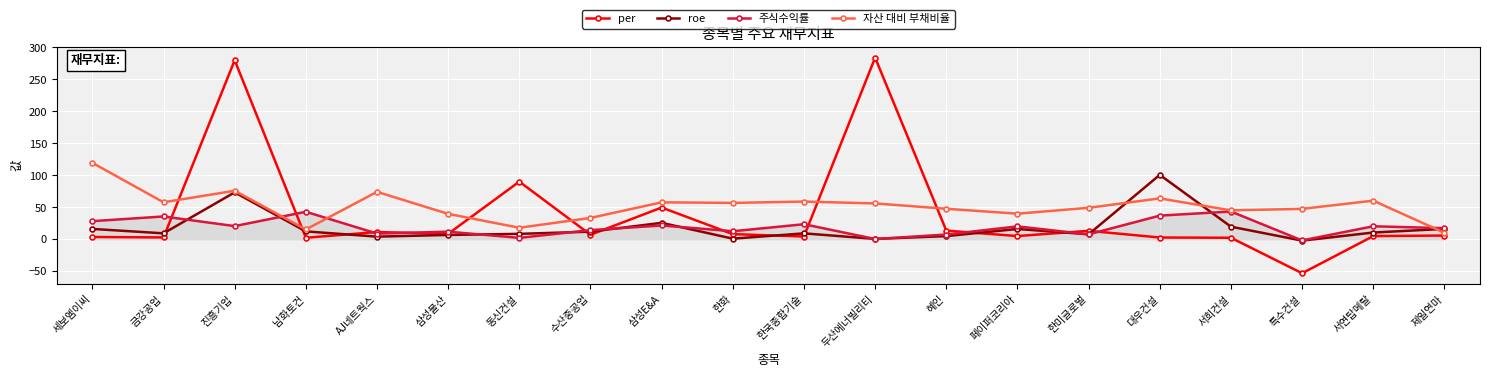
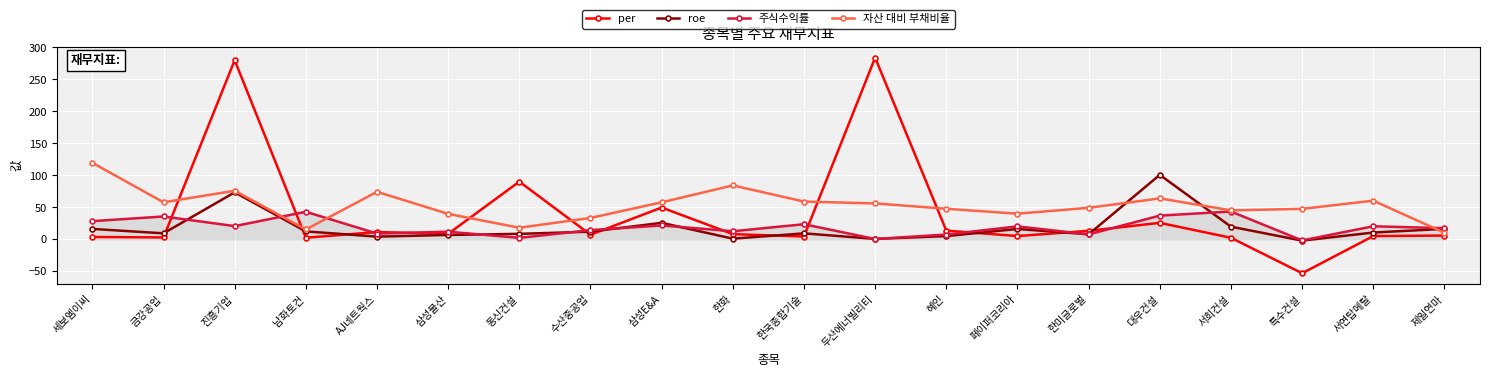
  {
    "per": {
      "세보엠이씨": 0,
      "금강공업": 0,
      "진흥기업": 280,
      "남화토건": 0,
      "동신건설": 90,
      "수산중공업": 10,
      "삼성E&A": 50,
      "한화": 10,
      "한국종합기술": 0,
      "두산에너빌리티": 280,
      "혜인": 10,
      "페이퍼코리아": 0,
      "한미글로벌": 10,
-     "대우건설": 0,
+     "대우건설": 30,
      "서희건설": 0,
      "특수건설": -50,
      "서연탑메탈": 0,
      "제일연마": 10
    },
    "roe": {
      "세보엠이씨": 20,
      "금강공업": 10,
      "AJ네트웍스": 0,
      "동신건설": 10,
      "삼성E&A": 30,
      "한화": 0,
      "한국종합기술": 10,
      "페이퍼코리아": 20,
      "대우건설": 100,
      "서희건설": 20,
      "서연탑메탈": 10
    },
    "자산 대비 부채비율": {
      "세보엠이씨": 120,
      "금강공업": 60,
      "AJ네트웍스": 70,
      "삼성물산": 40,
      "동신건설": 20,
      "수산중공업": 30,
      "삼성E&A": 60,
-     "한화": 60,
+     "한화": 80,
      "한국종합기술": 60,
      "두산에너빌리티": 60,
      "혜인": 50,
      "페이퍼코리아": 40,
      "한미글로벌": 50,
      "대우건설": 60,
      "특수건설": 50,
      "서연탑메탈": 60,
      "제일연마": 10
    }
  }
